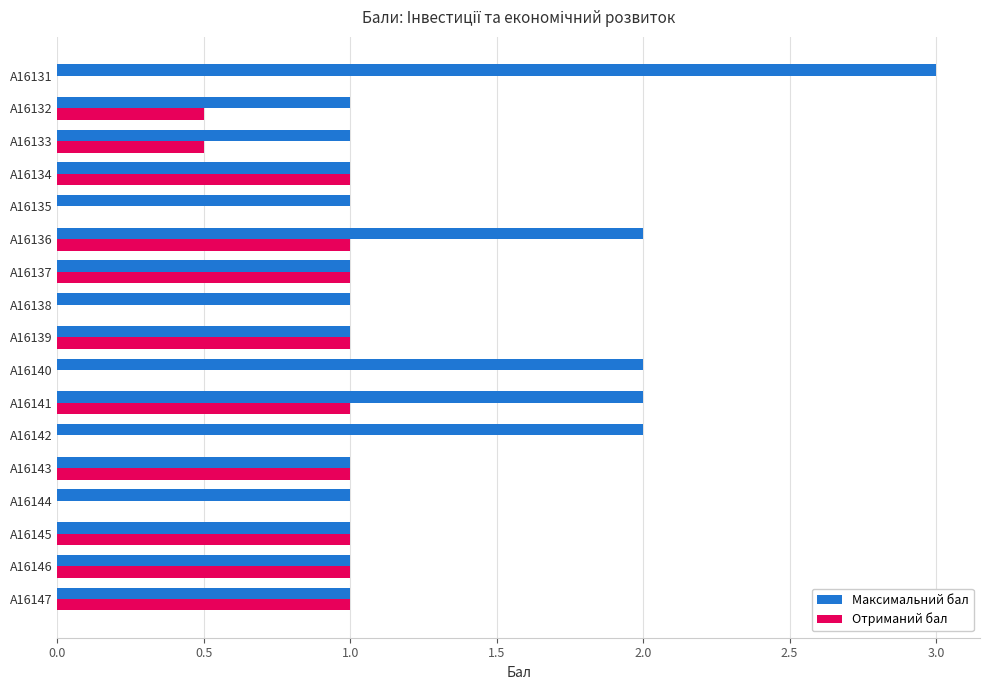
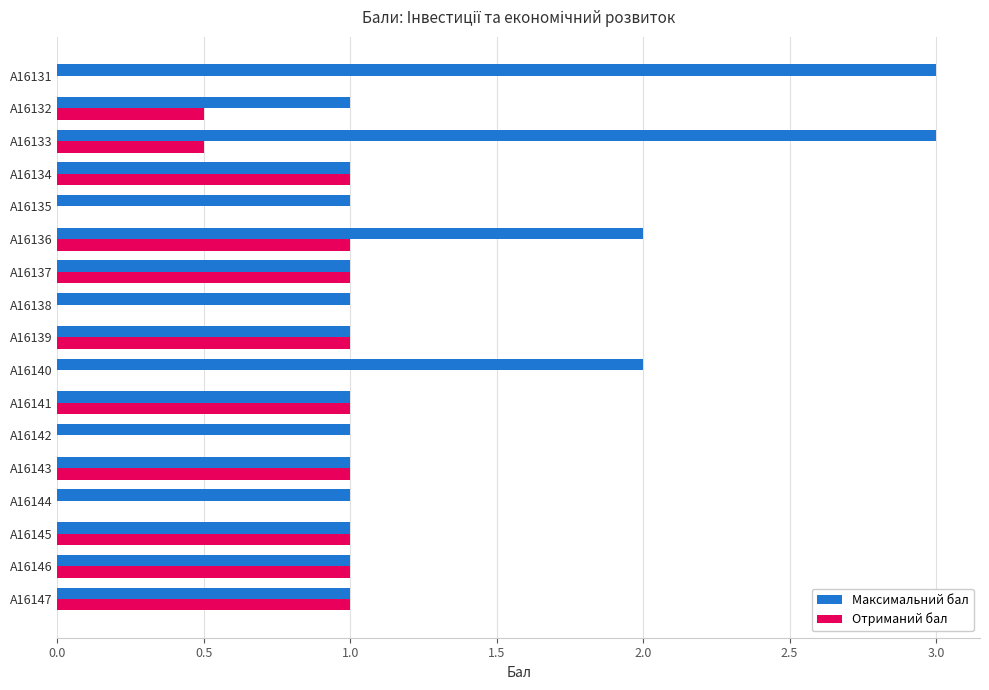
  {
    "Максимальний бал": {
      "A16131": 3,
      "A16132": 1,
-     "A16133": 1,
+     "A16133": 3,
      "A16134": 1,
      "А16135": 1,
      "A16136": 2,
      "A16137": 1,
      "A16138": 1,
      "A16139": 1,
      "A16140": 2,
-     "A16141": 2,
-     "A16142": 2,
+     "A16141": 1,
+     "A16142": 1,
      "A16143": 1,
      "A16144": 1,
      "A16145": 1,
      "A16146": 1,
      "A16147": 1
    },
    "Отриманий бал": {
      "A16131": 0,
      "A16132": 0.50,
      "A16133": 0.50,
      "A16134": 1,
      "А16135": 0,
      "A16136": 1,
      "A16137": 1,
      "A16138": 0,
      "A16139": 1,
      "A16140": 0,
      "A16141": 1,
      "A16142": 0,
      "A16143": 1,
      "A16144": 0,
      "A16145": 1,
      "A16146": 1,
      "A16147": 1
    }
  }
